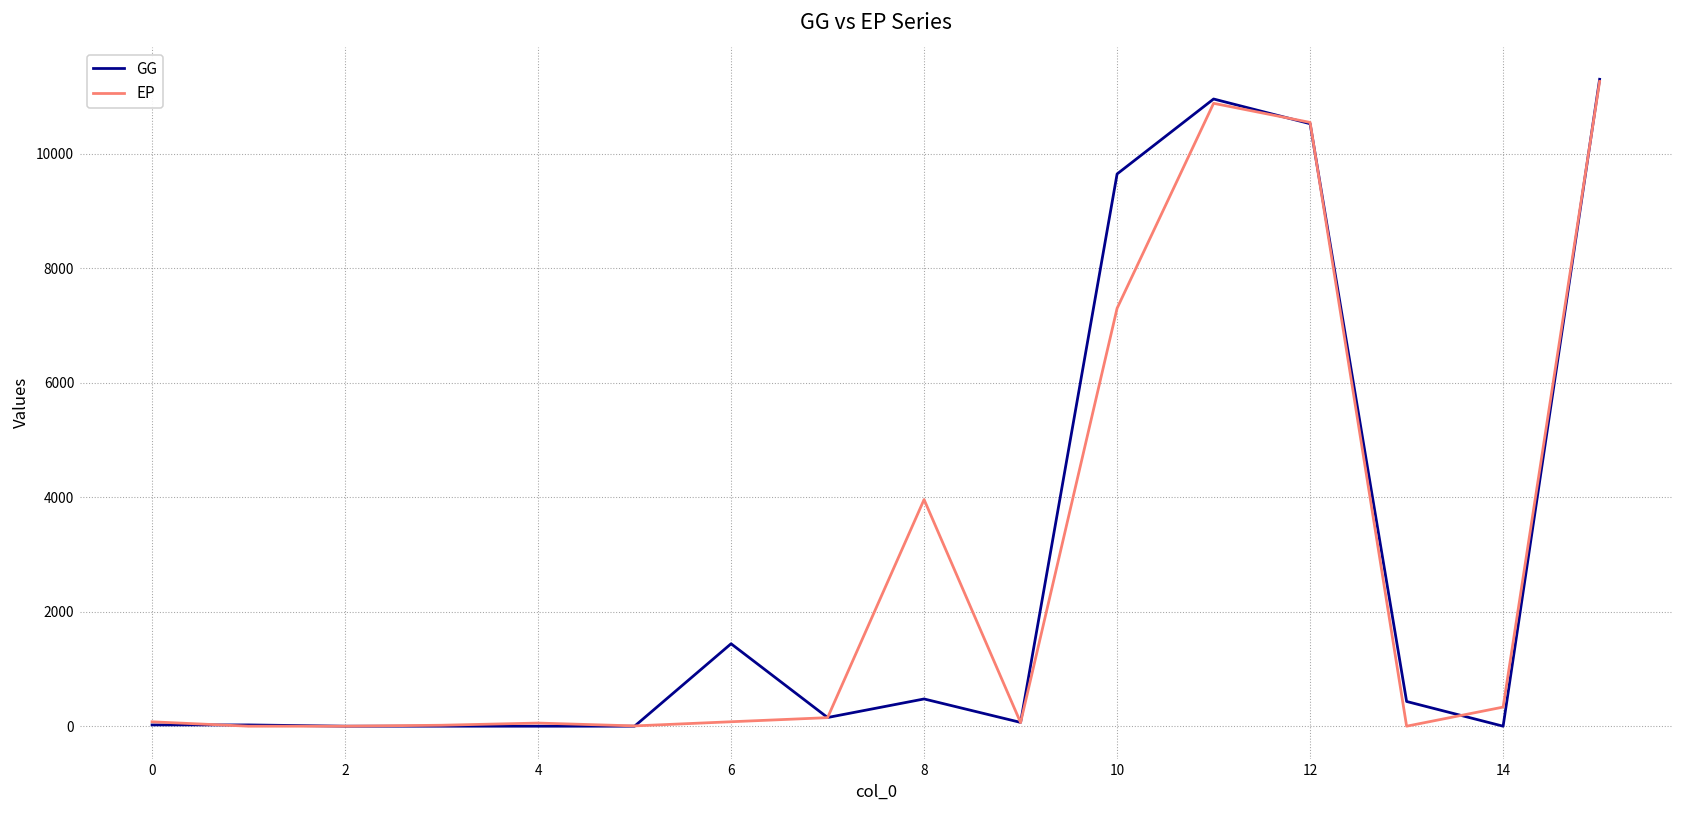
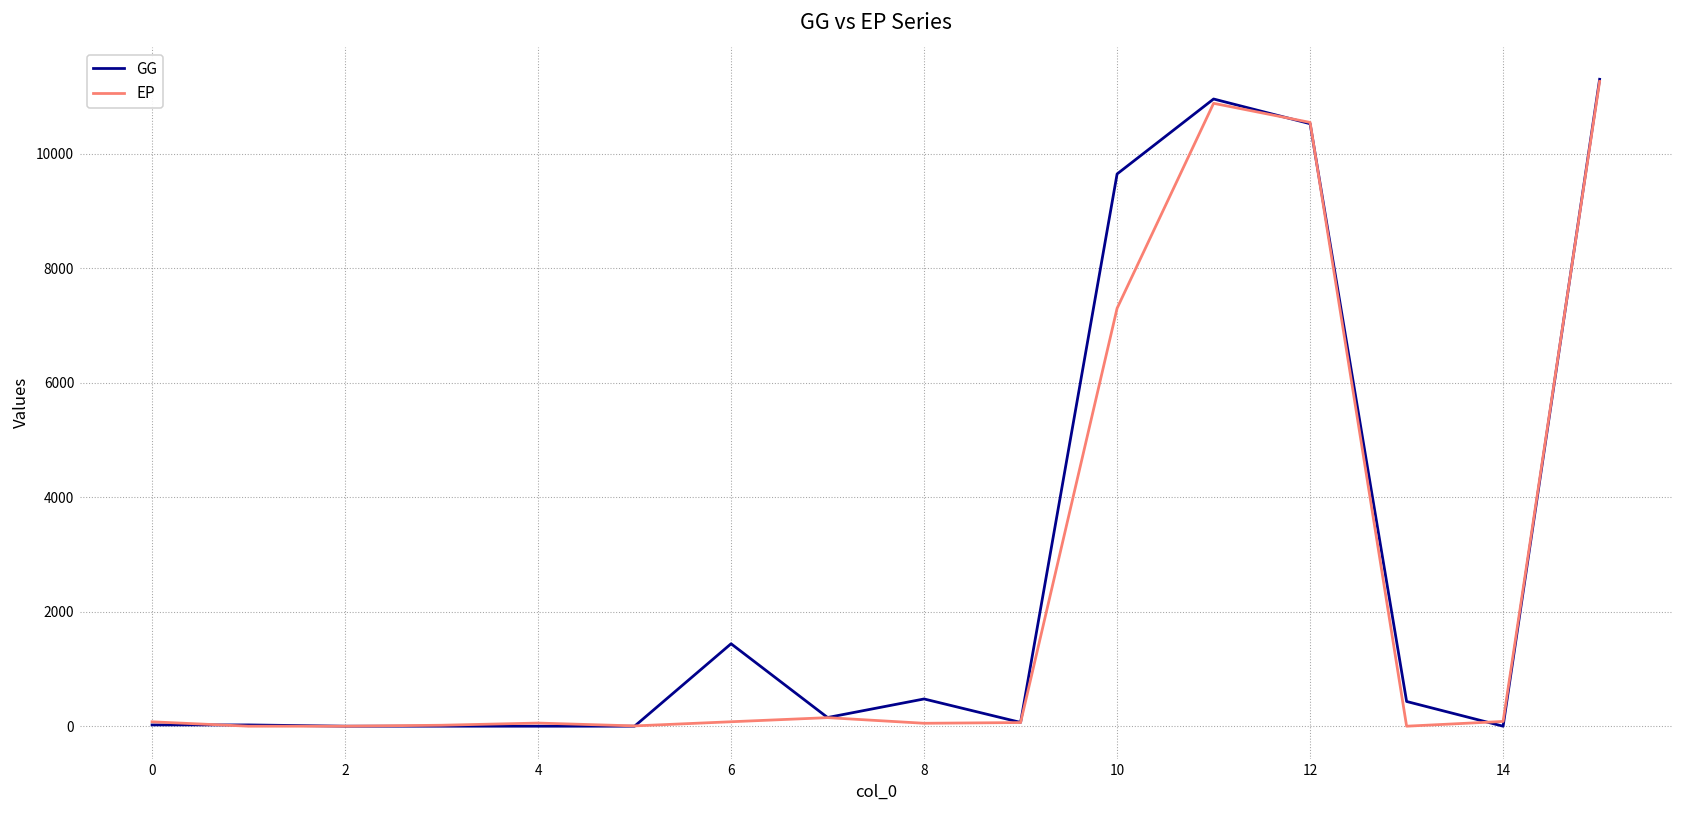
  {
    "GG": {
      "0": 0,
      "4": 0,
      "6": 1400,
      "8": 500,
      "10": 9600,
      "14": 0
    },
    "EP": {
      "0": 100,
      "4": 100,
      "6": 100,
-     "8": 4000,
+     "8": 100,
      "10": 7300,
-     "14": 300
+     "14": 100
    }
  }
